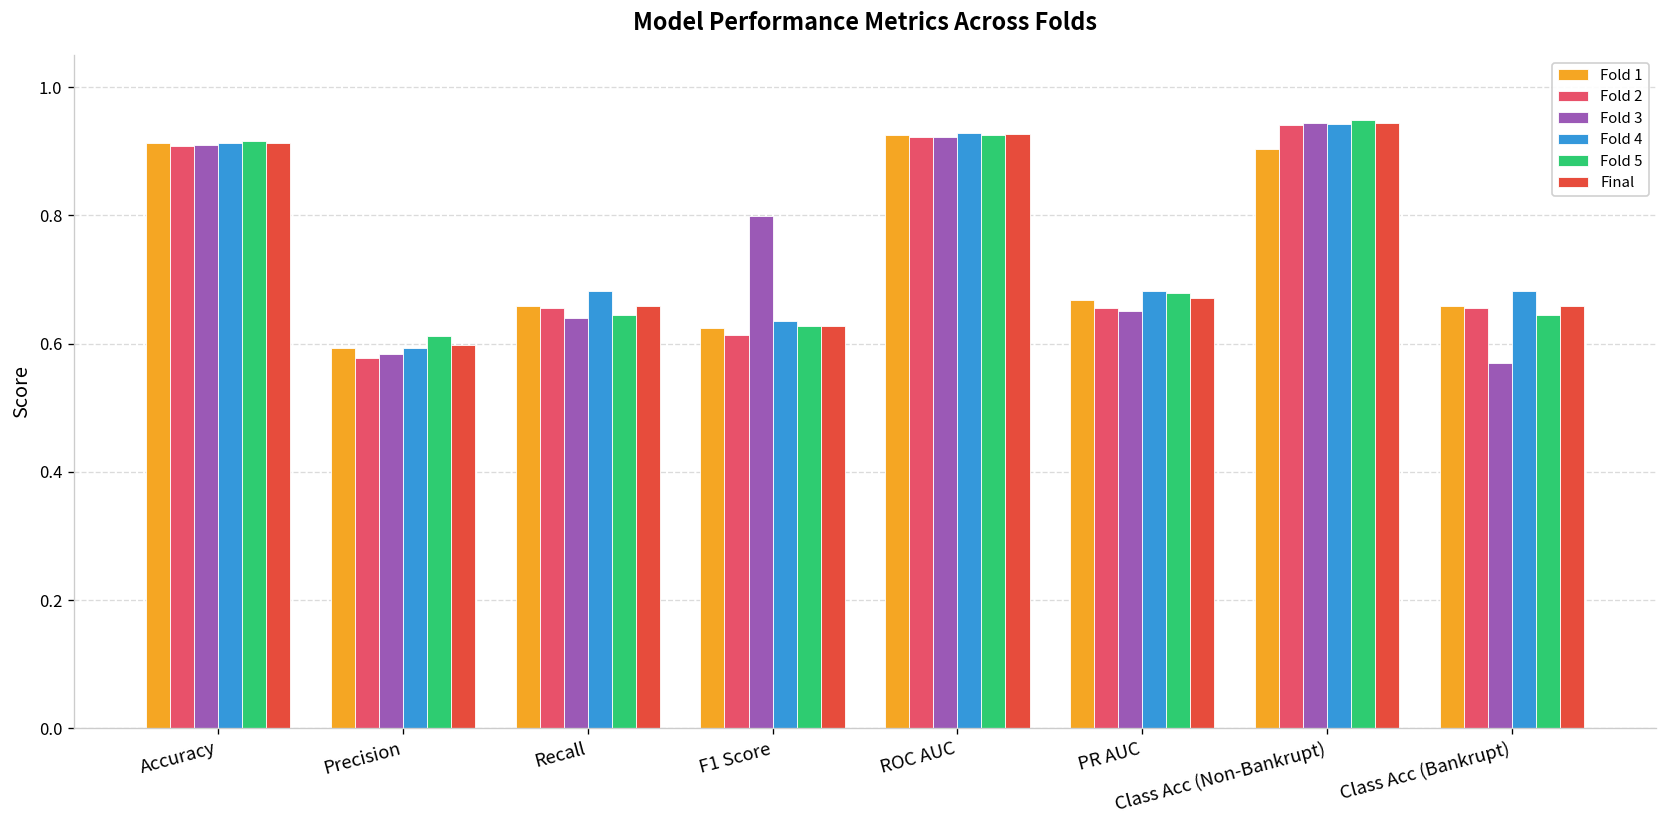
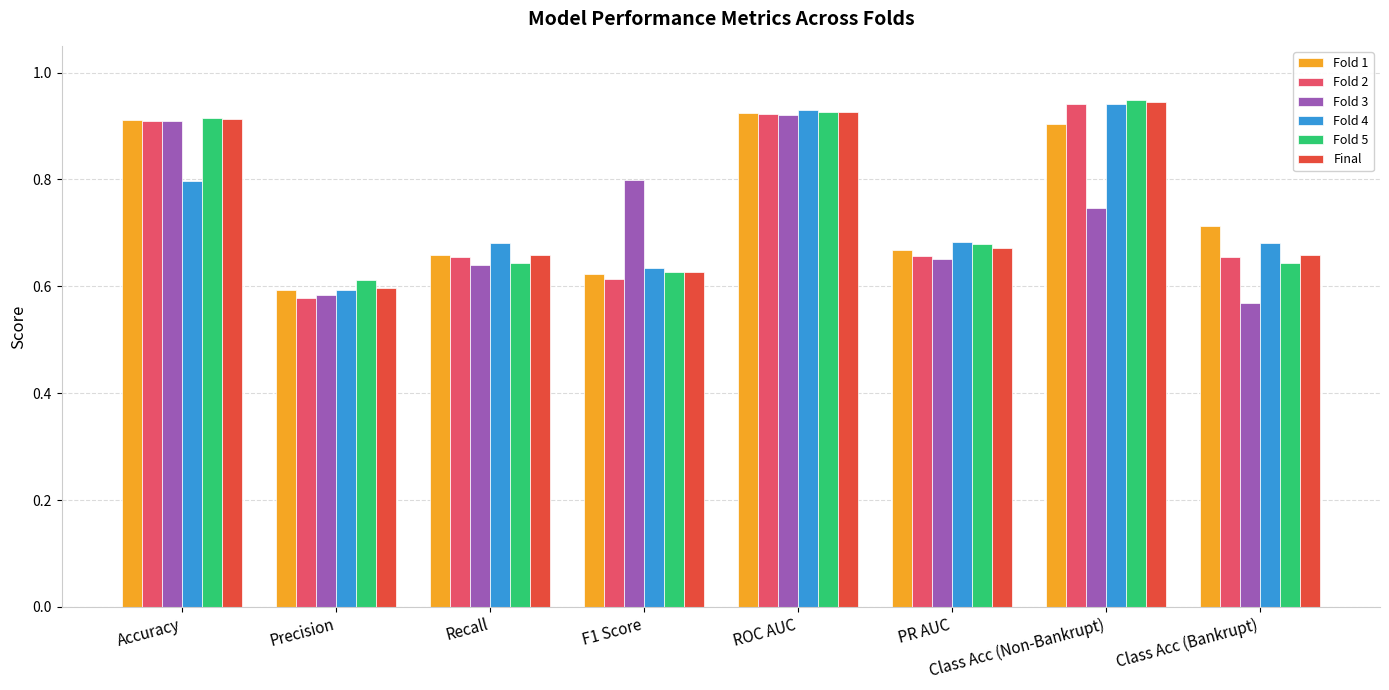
  {
    "Fold 1": {
      "Accuracy": 0.91,
      "Precision": 0.59,
      "Recall": 0.66,
      "F1 Score": 0.62,
      "ROC AUC": 0.93,
      "PR AUC": 0.67,
      "Class Acc (Non-Bankrupt)": 0.90,
-     "Class Acc (Bankrupt)": 0.66
+     "Class Acc (Bankrupt)": 0.71
    },
    "Fold 3": {
      "Accuracy": 0.91,
      "Precision": 0.58,
      "Recall": 0.64,
      "F1 Score": 0.80,
      "ROC AUC": 0.92,
      "PR AUC": 0.65,
-     "Class Acc (Non-Bankrupt)": 0.94,
+     "Class Acc (Non-Bankrupt)": 0.75,
      "Class Acc (Bankrupt)": 0.57
    },
    "Fold 4": {
-     "Accuracy": 0.91,
+     "Accuracy": 0.80,
      "Precision": 0.59,
      "Recall": 0.68,
      "F1 Score": 0.63,
      "ROC AUC": 0.93,
      "PR AUC": 0.68,
      "Class Acc (Non-Bankrupt)": 0.94,
      "Class Acc (Bankrupt)": 0.68
    },
    "Fold 5": {
      "Accuracy": 0.92,
      "Precision": 0.61,
      "Recall": 0.64,
      "F1 Score": 0.63,
      "ROC AUC": 0.93,
      "PR AUC": 0.68,
      "Class Acc (Non-Bankrupt)": 0.95,
      "Class Acc (Bankrupt)": 0.64
    }
  }
